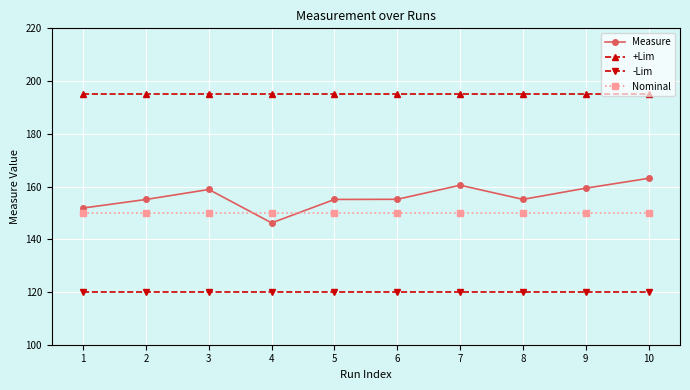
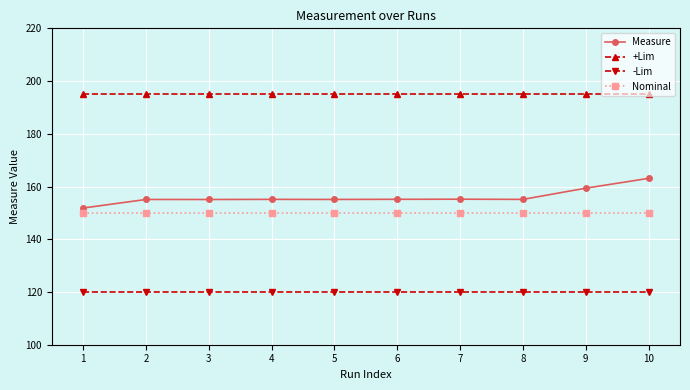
  {
    "Measure": {
      "1": 152,
      "2": 155,
-     "3": 159,
-     "4": 146,
+     "3": 155,
+     "4": 155,
      "5": 155,
      "6": 155,
-     "7": 160,
+     "7": 155,
      "8": 155,
      "9": 159,
      "10": 163
    },
    "Nominal": {
      "1": 150,
      "2": 150,
      "3": 150,
      "4": 150,
      "5": 150,
      "6": 150,
      "7": 150,
      "8": 150,
      "9": 150,
      "10": 150
    }
  }
